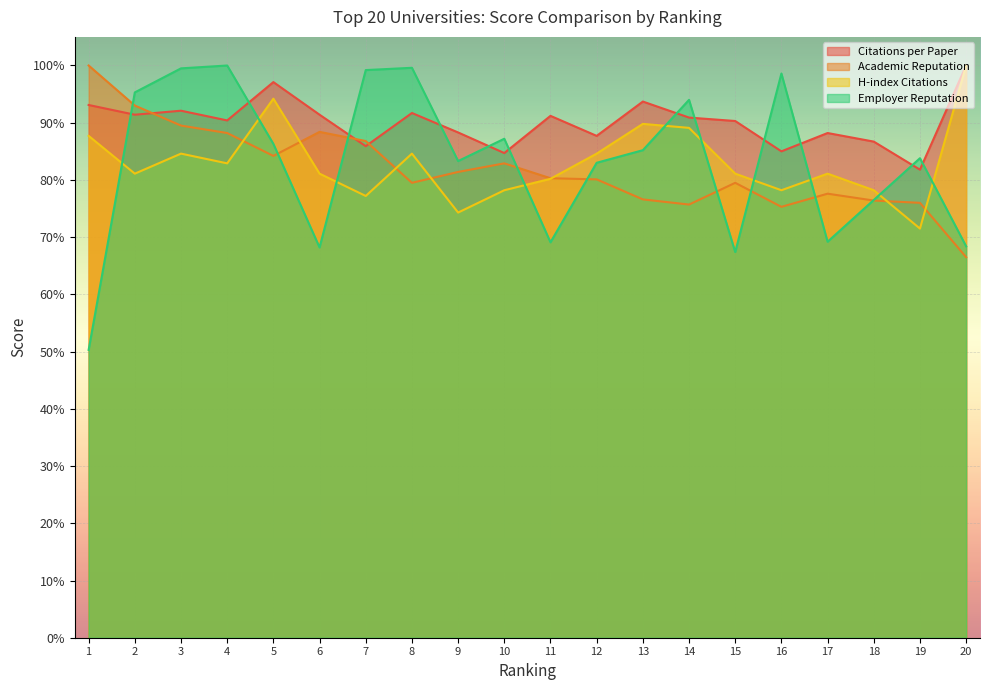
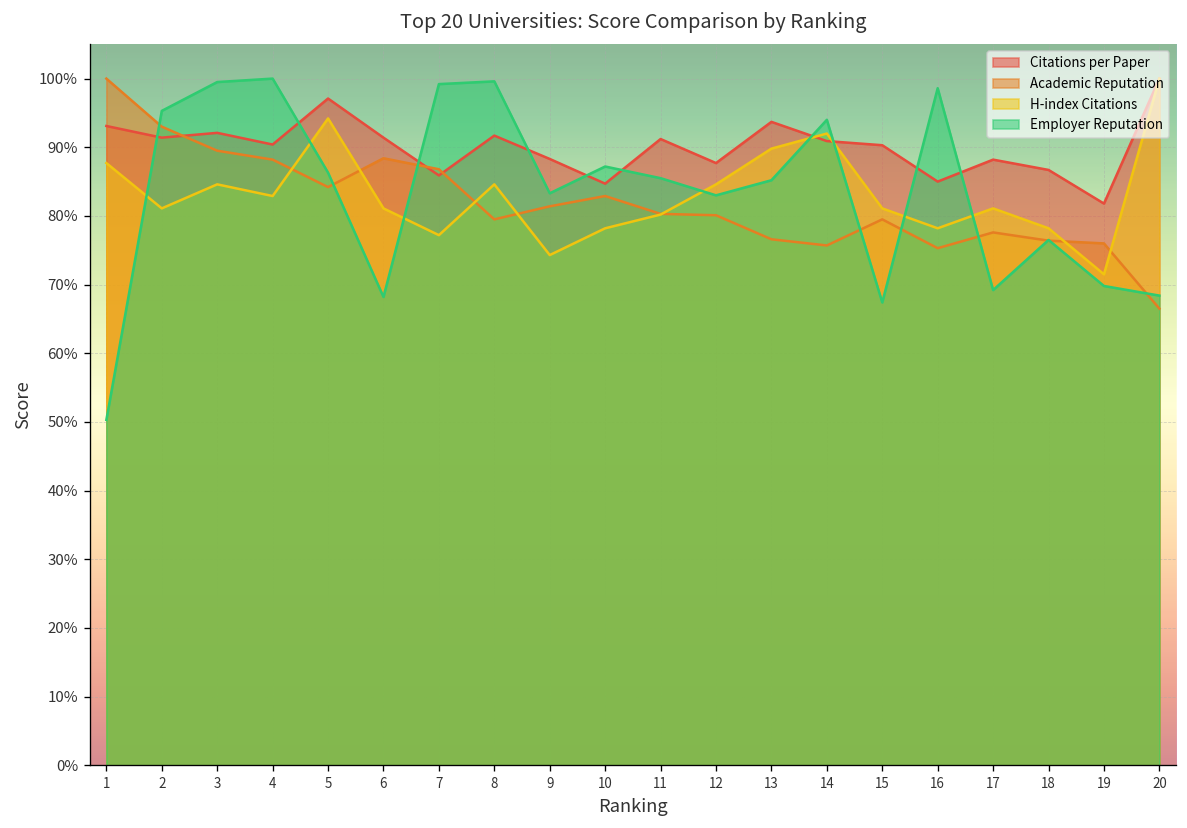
  {
    "H-index Citations": {
      "1": "88%",
      "2": "81%",
      "3": "85%",
      "4": "83%",
      "5": "94%",
      "6": "81%",
      "7": "77%",
      "8": "85%",
      "9": "74%",
      "10": "78%",
      "12": "85%",
      "13": "90%",
-     "14": "89%",
+     "14": "92%",
      "15": "81%",
      "16": "78%",
      "17": "81%",
      "18": "78%",
      "19": "72%"
    },
    "Employer Reputation": {
      "1": "50%",
      "2": "95%",
      "3": "100%",
      "4": "100%",
      "5": "86%",
      "6": "68%",
      "7": "99%",
      "8": "100%",
      "9": "83%",
      "10": "87%",
-     "11": "69%",
+     "11": "86%",
      "12": "83%",
      "13": "85%",
      "14": "94%",
      "15": "67%",
      "16": "99%",
      "17": "69%",
-     "19": "84%",
+     "19": "70%",
      "20": "68%"
    }
  }
